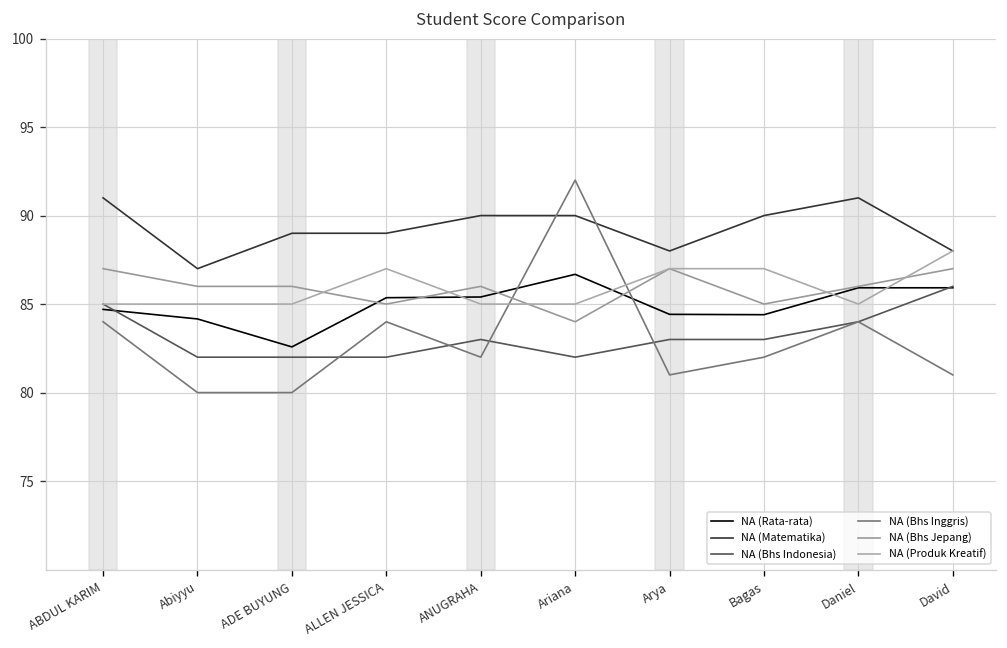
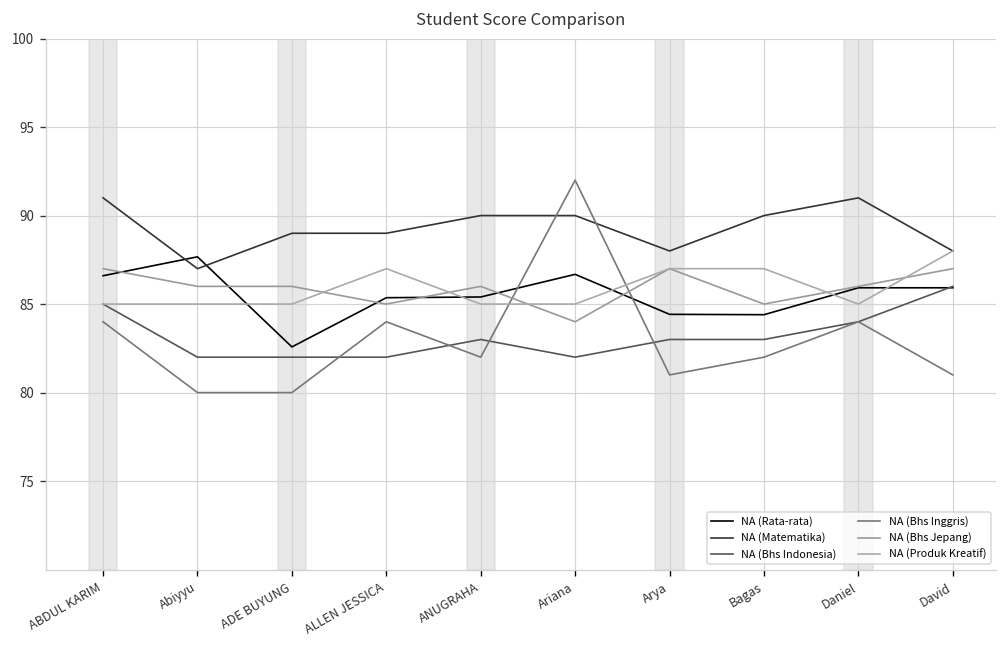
  {
    "NA (Rata-rata)": {
-     "ABDUL KARIM": 84.7,
-     "Abiyyu": 84.2,
+     "ABDUL KARIM": 86.6,
+     "Abiyyu": 87.7,
      "ADE BUYUNG": 82.6,
      "ALLEN JESSICA": 85.4,
      "ANUGRAHA": 85.4,
      "Ariana": 86.7,
      "Arya": 84.4,
      "Bagas": 84.4
    }
  }
